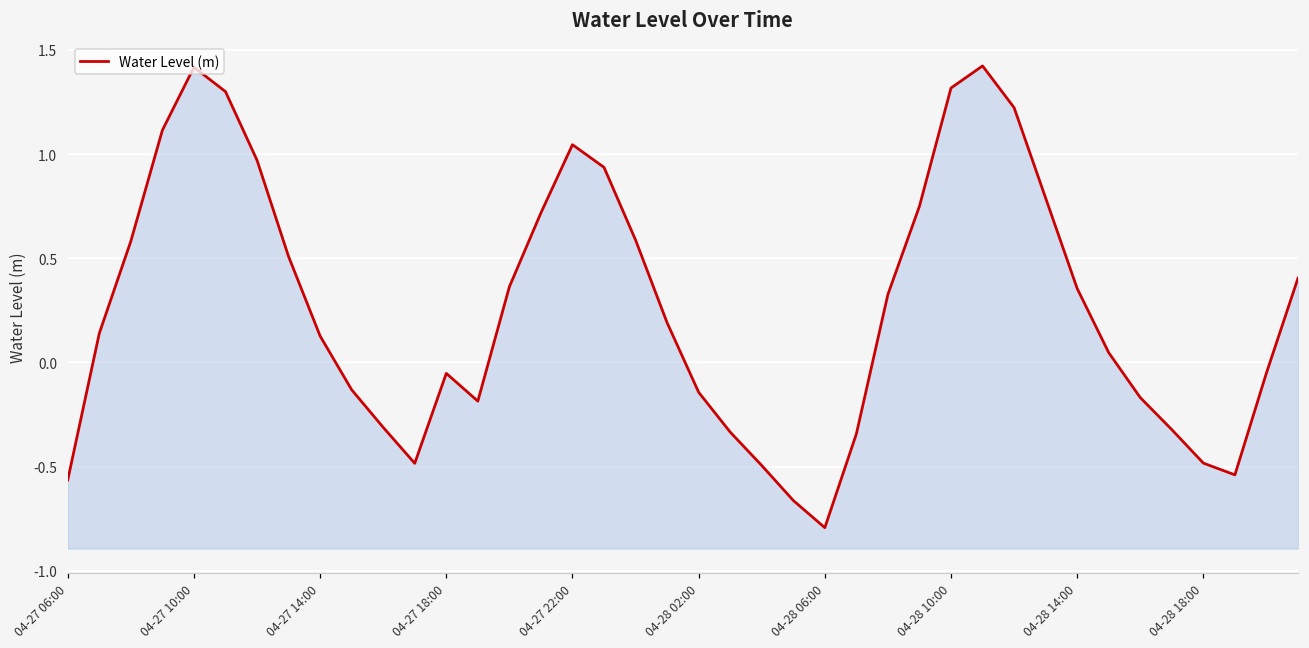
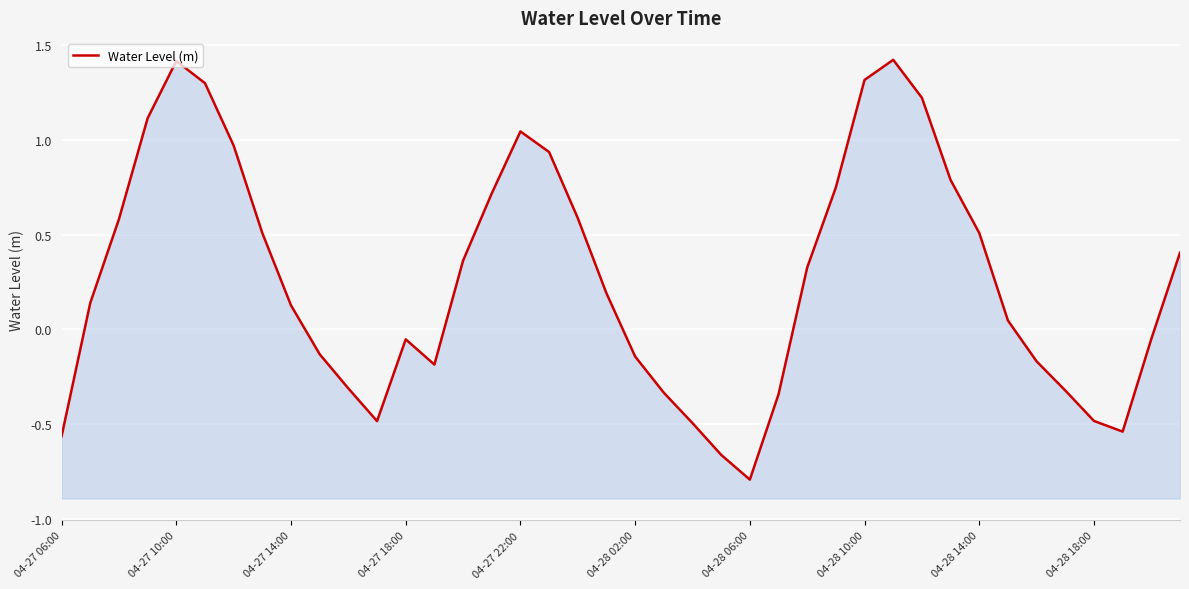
  {
    "04-27 06:00": -0.56,
    "04-27 14:00": 0.13,
    "04-27 18:00": -0.05,
    "04-27 22:00": 1.05,
    "04-28 02:00": -0.14,
    "04-28 06:00": -0.79,
    "04-28 10:00": 1.32,
-   "04-28 14:00": 0.35,
+   "04-28 14:00": 0.51,
    "04-28 18:00": -0.48
  }
